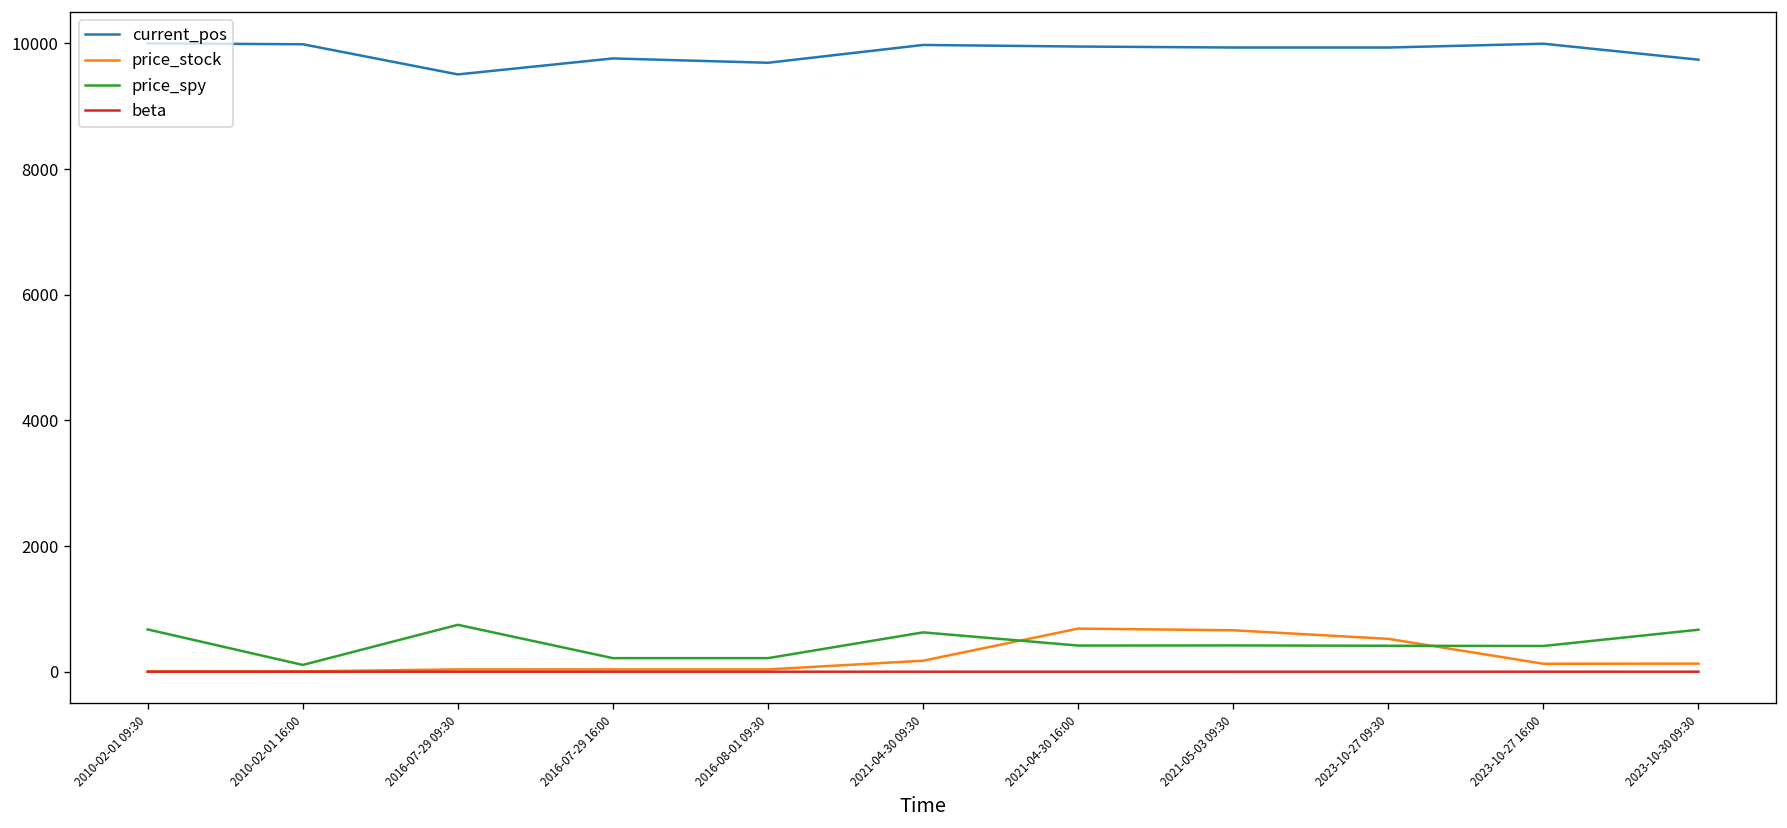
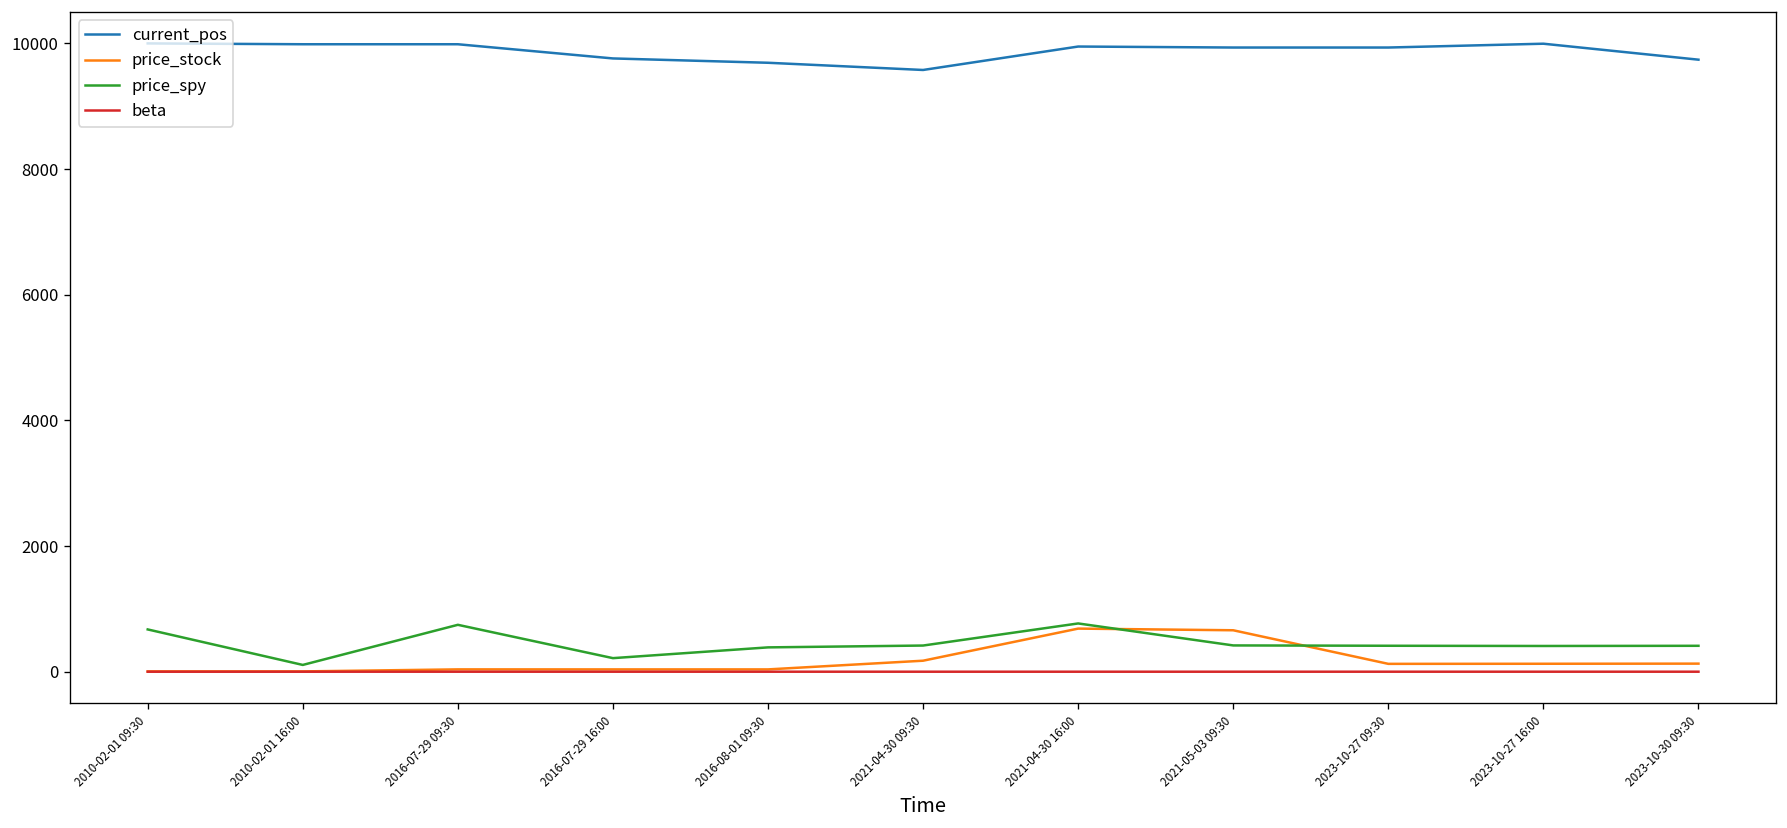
  {
    "current_pos": {
      "2010-02-01 16:00": 10000,
-     "2016-07-29 09:30": 9500,
+     "2016-07-29 09:30": 10000,
      "2016-07-29 16:00": 9800,
      "2016-08-01 09:30": 9700,
-     "2021-04-30 09:30": 10000,
+     "2021-04-30 09:30": 9600,
      "2021-04-30 16:00": 10000,
      "2021-05-03 09:30": 9900,
      "2023-10-27 09:30": 9900,
      "2023-10-27 16:00": 10000,
      "2023-10-30 09:30": 9700
    },
    "price_stock": {
      "2021-04-30 09:30": 200,
      "2021-04-30 16:00": 700,
      "2021-05-03 09:30": 700,
-     "2023-10-27 09:30": 500,
+     "2023-10-27 09:30": 100,
      "2023-10-27 16:00": 100,
      "2023-10-30 09:30": 100
    },
    "price_spy": {
      "2010-02-01 09:30": 700,
      "2010-02-01 16:00": 100,
      "2016-07-29 09:30": 700,
      "2016-07-29 16:00": 200,
-     "2016-08-01 09:30": 200,
-     "2021-04-30 09:30": 600,
-     "2021-04-30 16:00": 400,
+     "2016-08-01 09:30": 400,
+     "2021-04-30 09:30": 400,
+     "2021-04-30 16:00": 800,
      "2021-05-03 09:30": 400,
      "2023-10-27 09:30": 400,
      "2023-10-27 16:00": 400,
-     "2023-10-30 09:30": 700
+     "2023-10-30 09:30": 400
    },
    "beta": {
      "2021-04-30 09:30": 0,
      "2021-04-30 16:00": 0,
      "2021-05-03 09:30": 0,
      "2023-10-27 09:30": 0,
      "2023-10-27 16:00": 0,
      "2023-10-30 09:30": 0
    }
  }
